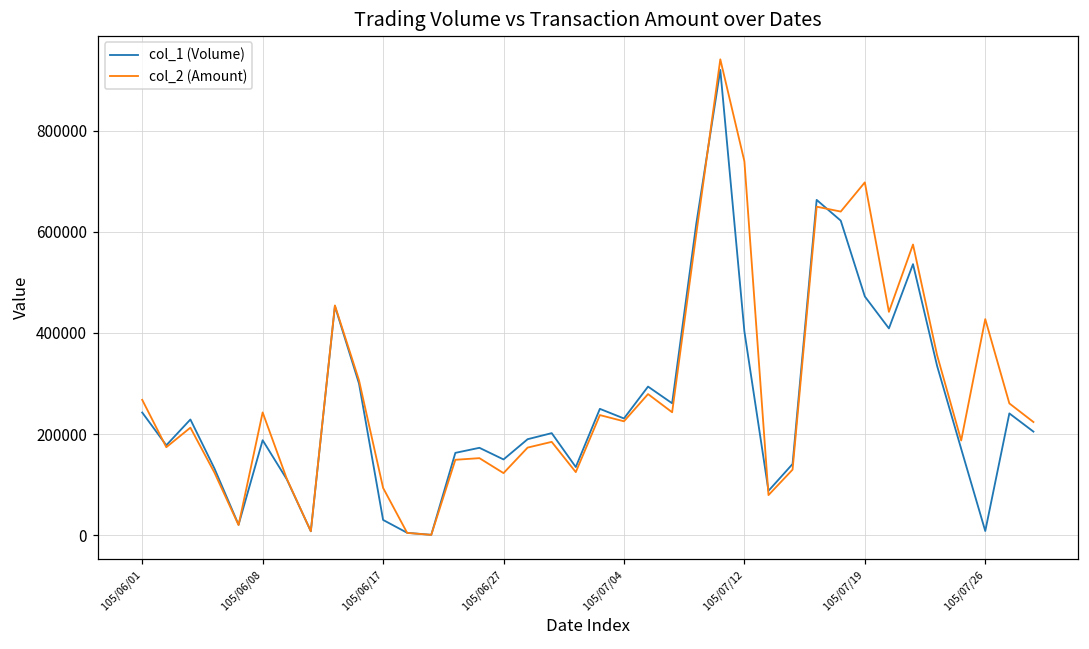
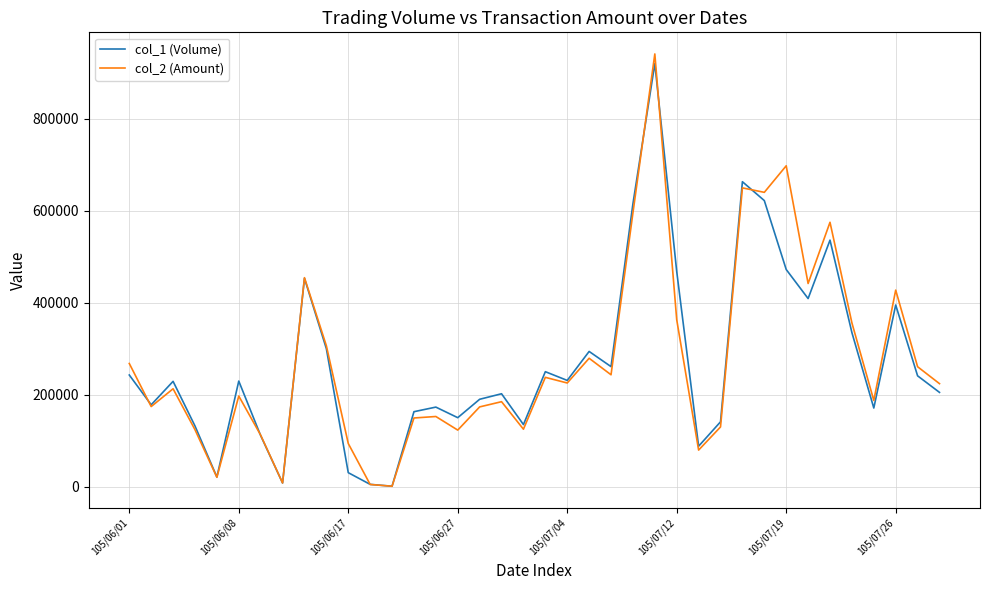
  {
    "col_1 (Volume)": {
      "105/06/01": 240000,
-     "105/06/08": 190000,
+     "105/06/08": 230000,
      "105/06/17": 30000,
      "105/06/27": 150000,
      "105/07/04": 230000,
-     "105/07/12": 400000,
+     "105/07/12": 470000,
      "105/07/19": 470000,
-     "105/07/26": 10000
+     "105/07/26": 400000
    },
    "col_2 (Amount)": {
      "105/06/01": 270000,
-     "105/06/08": 240000,
+     "105/06/08": 200000,
      "105/06/17": 90000,
      "105/06/27": 120000,
      "105/07/04": 230000,
-     "105/07/12": 740000,
+     "105/07/12": 360000,
      "105/07/19": 700000,
      "105/07/26": 430000
    }
  }
